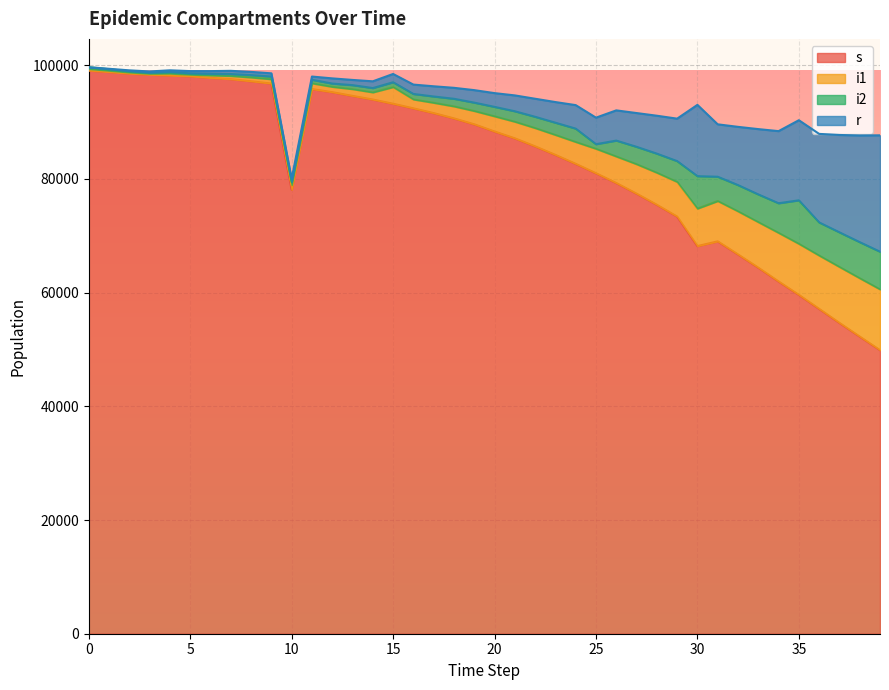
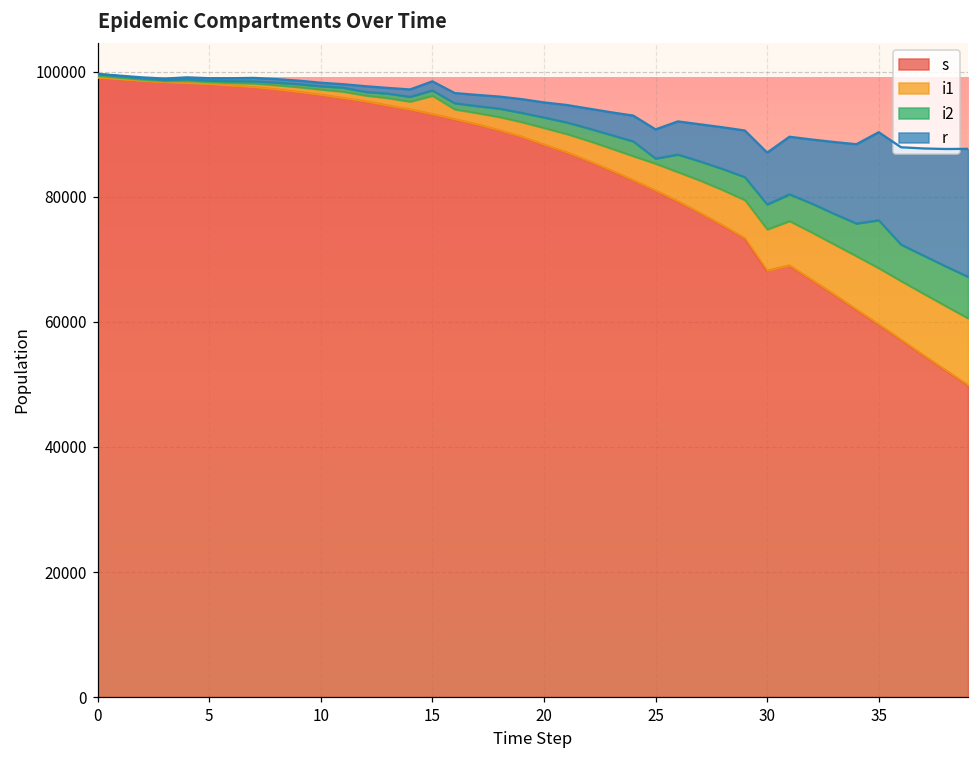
  {
    "s": {
-     "10": 78000,
+     "10": 96000,
      "15": 93000,
      "20": 88000,
      "25": 81000,
      "30": 68000,
      "35": 60000
    },
    "i1": {
      "10": 1000,
      "15": 3000,
      "20": 3000,
      "25": 4000,
      "30": 7000,
      "35": 9000
    },
    "i2": {
      "10": 1000,
      "15": 1000,
      "20": 2000,
      "25": 1000,
-     "30": 6000,
+     "30": 4000,
      "35": 8000
    },
    "r": {
      "10": 1000,
      "15": 1000,
      "20": 2000,
      "25": 5000,
-     "30": 13000,
+     "30": 8000,
      "35": 14000
    }
  }
